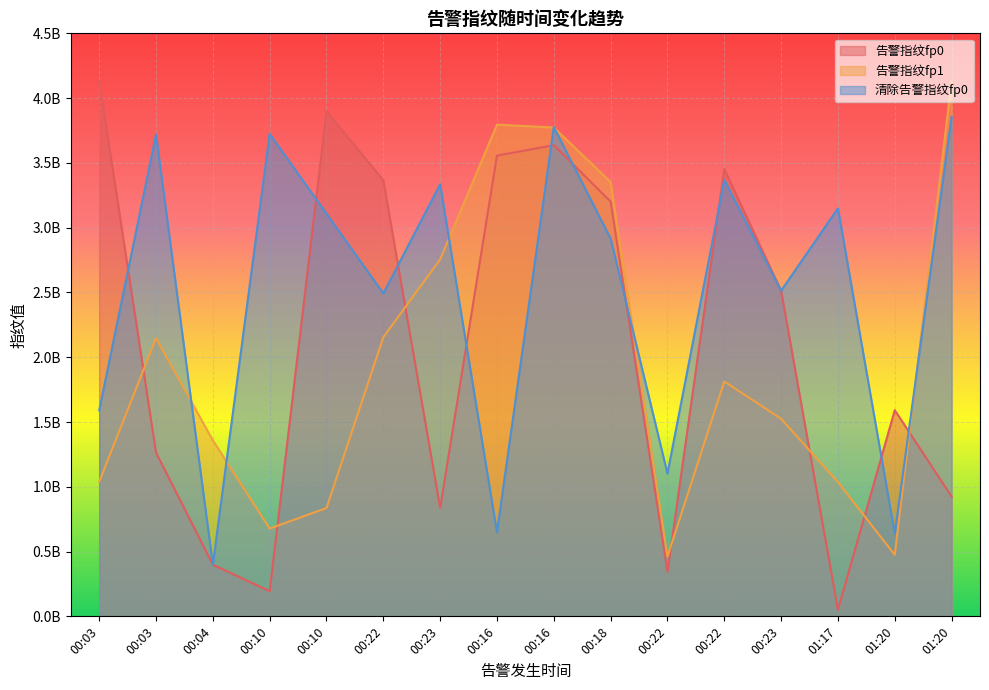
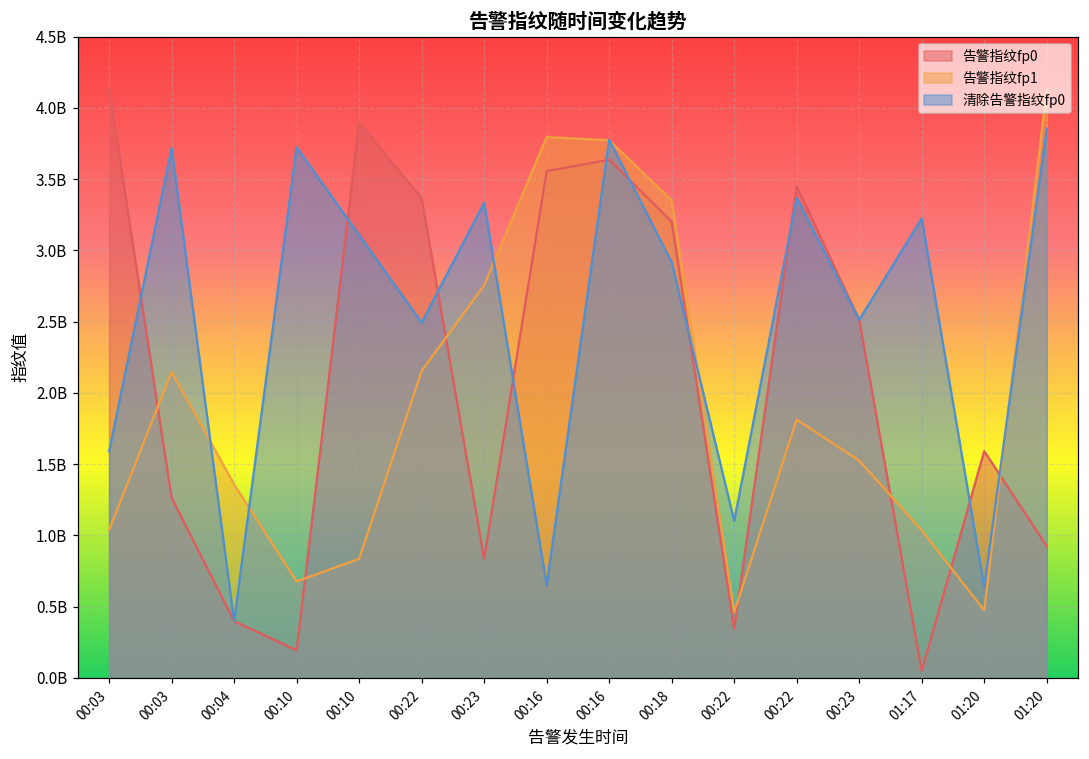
  {
    "清除告警指纹fp0": {
      "00:18": 2920000000,
-     "01:17": 3150000000
+     "01:17": 3220000000
    }
  }
